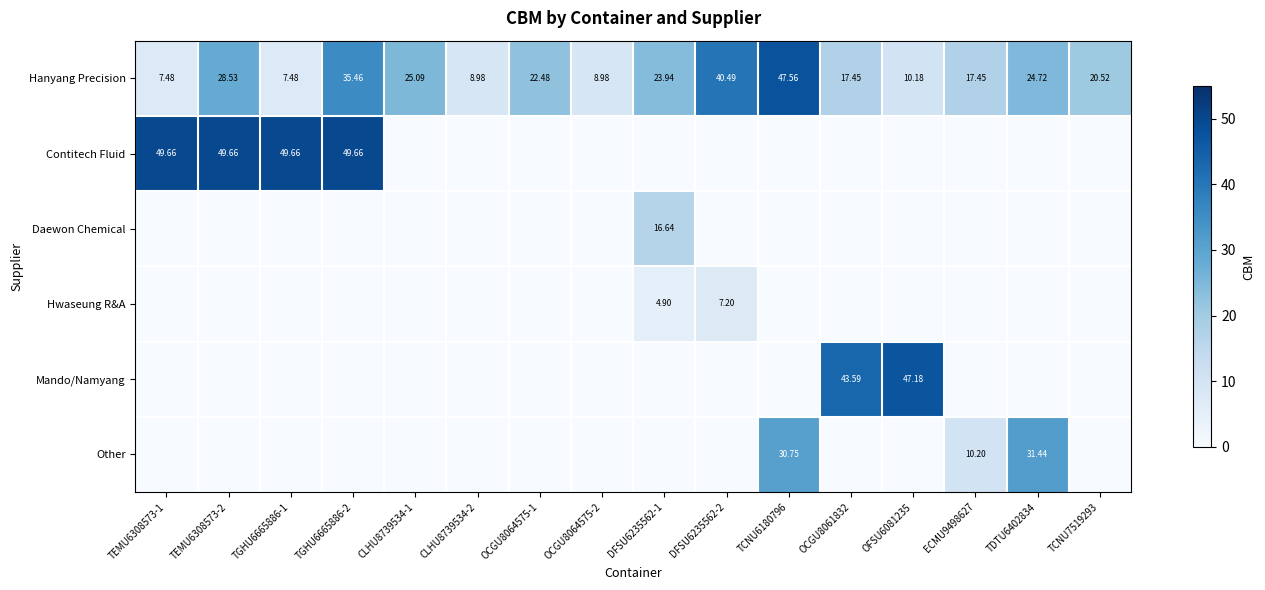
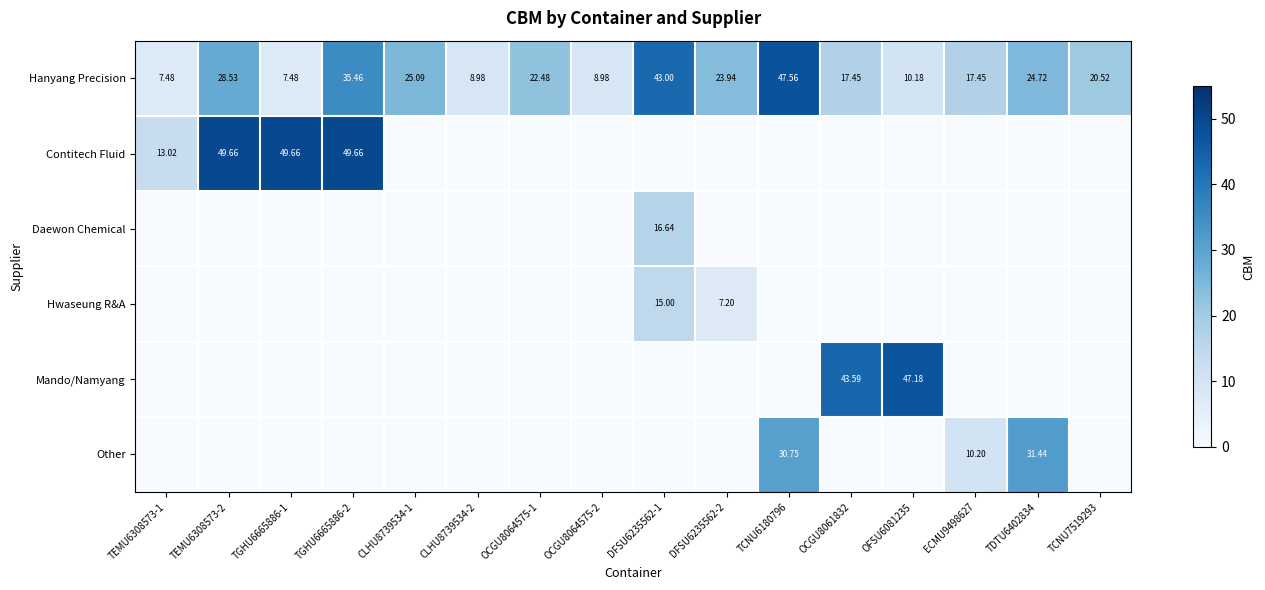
  {
    "Hanyang Precision": {
      "TEMU6308573-1": 7.48,
      "TEMU6308573-2": 28.53,
      "TGHU6665886-1": 7.48,
      "TGHU6665886-2": 35.46,
      "CLHU8739534-1": 25.09,
      "CLHU8739534-2": 8.98,
      "OCGU8064575-1": 22.48,
      "OCGU8064575-2": 8.98,
-     "DFSU6235562-1": 23.94,
-     "DFSU6235562-2": 40.49,
+     "DFSU6235562-1": 43.00,
+     "DFSU6235562-2": 23.94,
      "TCNU6180796": 47.56,
      "OCGU8061832": 17.45,
      "OFSU6081235": 10.18,
      "ECMU9498627": 17.45,
      "TDTU6402834": 24.72,
      "TCNU7519293": 20.52
    },
    "Contitech Fluid": {
-     "TEMU6308573-1": 49.66,
+     "TEMU6308573-1": 13.02,
      "TEMU6308573-2": 49.66,
      "TGHU6665886-1": 49.66,
      "TGHU6665886-2": 49.66
    },
    "Daewon Chemical": {
      "DFSU6235562-1": 16.64
    },
    "Hwaseung R&A": {
-     "DFSU6235562-1": 4.90,
+     "DFSU6235562-1": 15.00,
      "DFSU6235562-2": 7.20
    },
    "Mando/Namyang": {
      "OCGU8061832": 43.59,
      "OFSU6081235": 47.18
    },
    "Other": {
      "TCNU6180796": 30.75,
      "ECMU9498627": 10.20,
      "TDTU6402834": 31.44
    }
  }
